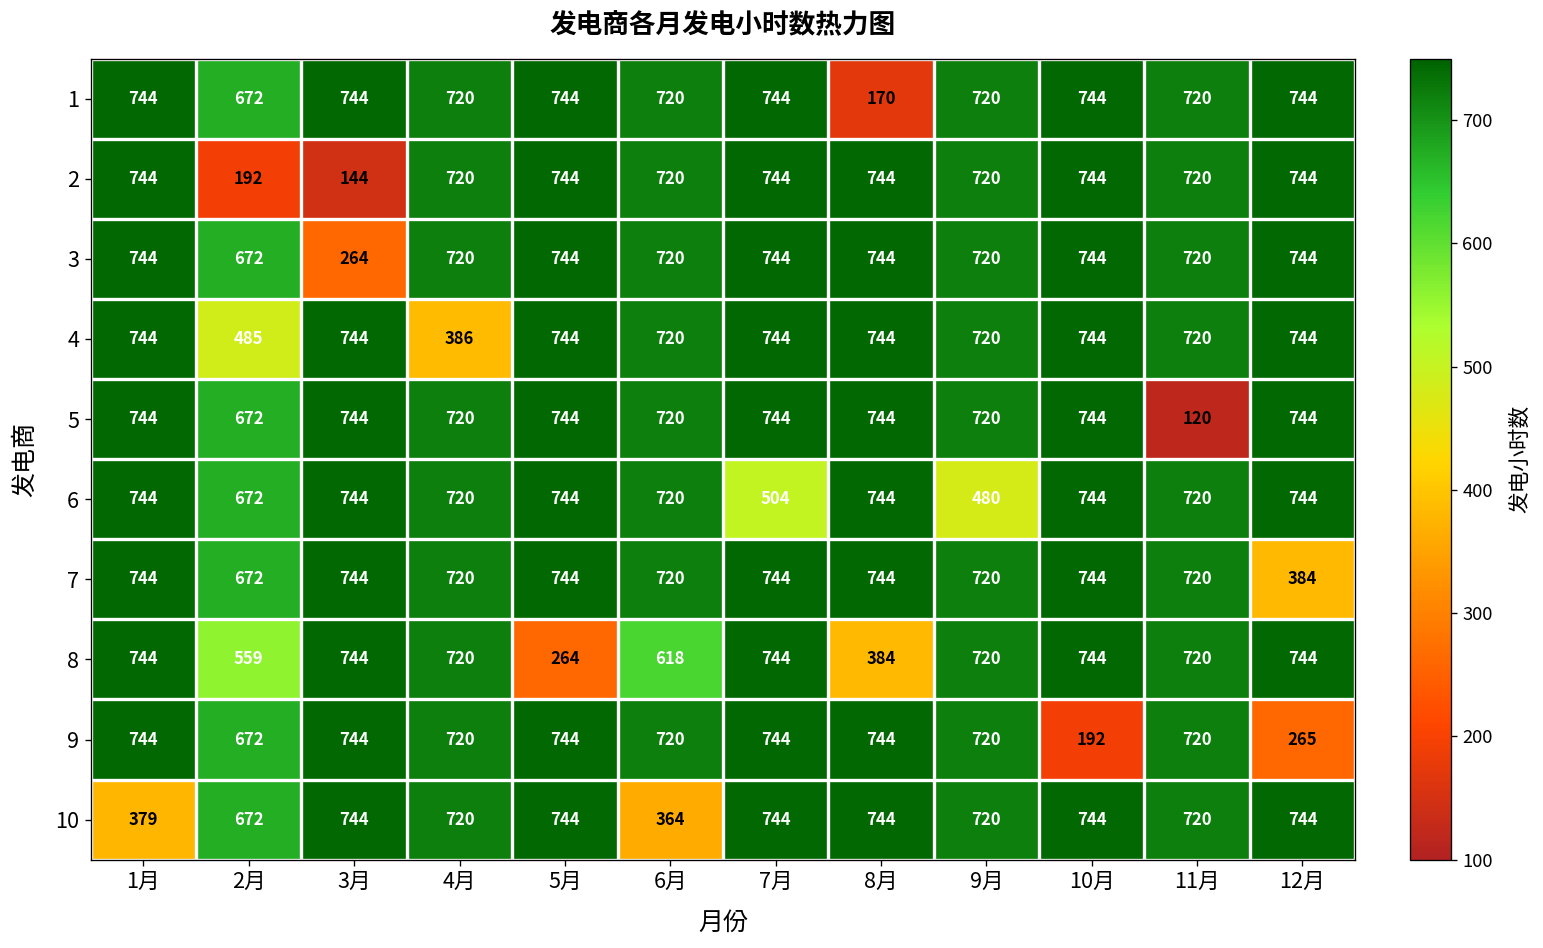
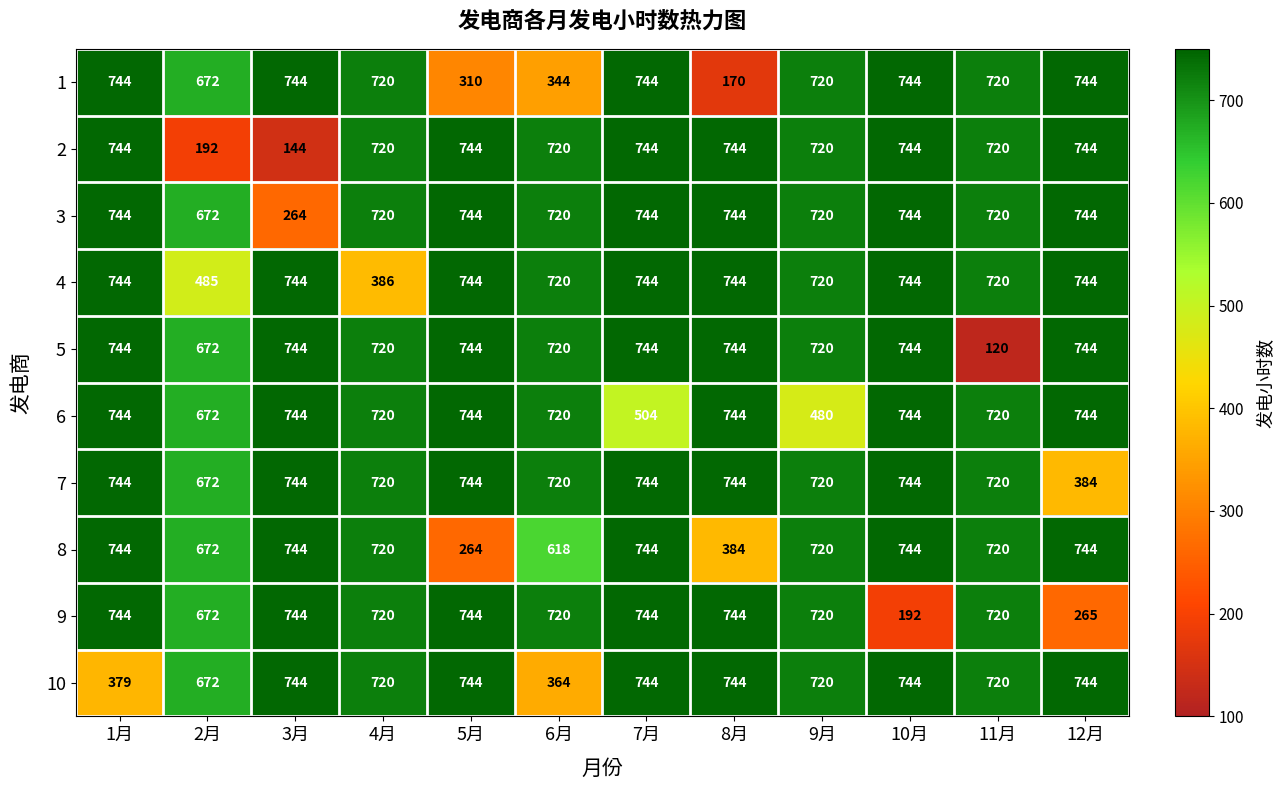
  {
    "1": {
      "1月": 744,
      "2月": 672,
      "3月": 744,
      "4月": 720,
-     "5月": 744,
-     "6月": 720,
+     "5月": 310,
+     "6月": 344,
      "7月": 744,
      "8月": 170,
      "9月": 720,
      "10月": 744,
      "11月": 720,
      "12月": 744
    },
    "2": {
      "1月": 744,
      "2月": 192,
      "3月": 144,
      "4月": 720,
      "5月": 744,
      "6月": 720,
      "7月": 744,
      "8月": 744,
      "9月": 720,
      "10月": 744,
      "11月": 720,
      "12月": 744
    },
    "3": {
      "1月": 744,
      "2月": 672,
      "3月": 264,
      "4月": 720,
      "5月": 744,
      "6月": 720,
      "7月": 744,
      "8月": 744,
      "9月": 720,
      "10月": 744,
      "11月": 720,
      "12月": 744
    },
    "4": {
      "1月": 744,
      "2月": 485,
      "3月": 744,
      "4月": 386,
      "5月": 744,
      "6月": 720,
      "7月": 744,
      "8月": 744,
      "9月": 720,
      "10月": 744,
      "11月": 720,
      "12月": 744
    },
    "5": {
      "1月": 744,
      "2月": 672,
      "3月": 744,
      "4月": 720,
      "5月": 744,
      "6月": 720,
      "7月": 744,
      "8月": 744,
      "9月": 720,
      "10月": 744,
      "11月": 120,
      "12月": 744
    },
    "6": {
      "1月": 744,
      "2月": 672,
      "3月": 744,
      "4月": 720,
      "5月": 744,
      "6月": 720,
      "7月": 504,
      "8月": 744,
      "9月": 480,
      "10月": 744,
      "11月": 720,
      "12月": 744
    },
    "7": {
      "1月": 744,
      "2月": 672,
      "3月": 744,
      "4月": 720,
      "5月": 744,
      "6月": 720,
      "7月": 744,
      "8月": 744,
      "9月": 720,
      "10月": 744,
      "11月": 720,
      "12月": 384
    },
    "8": {
      "1月": 744,
-     "2月": 559,
+     "2月": 672,
      "3月": 744,
      "4月": 720,
      "5月": 264,
      "6月": 618,
      "7月": 744,
      "8月": 384,
      "9月": 720,
      "10月": 744,
      "11月": 720,
      "12月": 744
    },
    "9": {
      "1月": 744,
      "2月": 672,
      "3月": 744,
      "4月": 720,
      "5月": 744,
      "6月": 720,
      "7月": 744,
      "8月": 744,
      "9月": 720,
      "10月": 192,
      "11月": 720,
      "12月": 265
    },
    "10": {
      "1月": 379,
      "2月": 672,
      "3月": 744,
      "4月": 720,
      "5月": 744,
      "6月": 364,
      "7月": 744,
      "8月": 744,
      "9月": 720,
      "10月": 744,
      "11月": 720,
      "12月": 744
    }
  }
